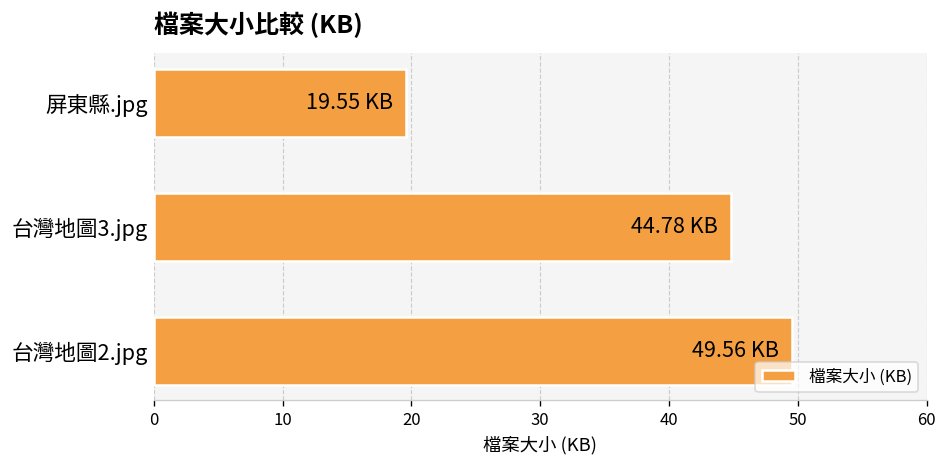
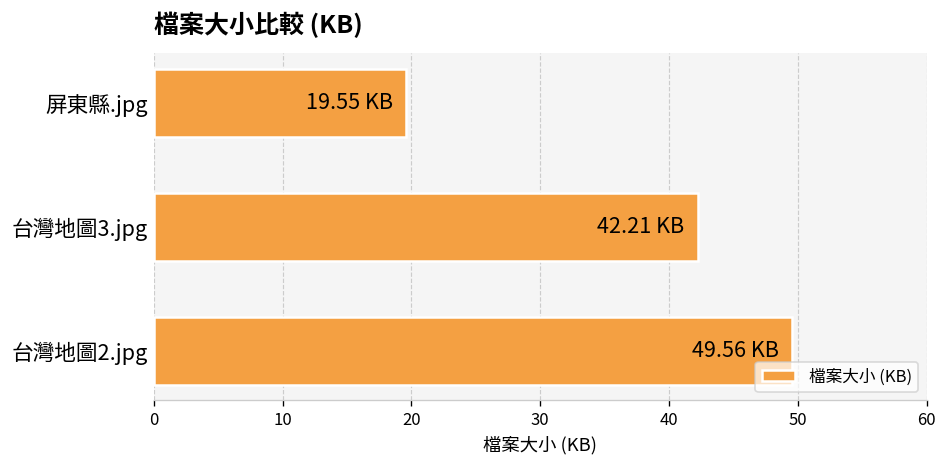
  {
    "屏東縣.jpg": 19.55,
-   "台灣地圖3.jpg": 44.78
+   "台灣地圖3.jpg": 42.21
  }
